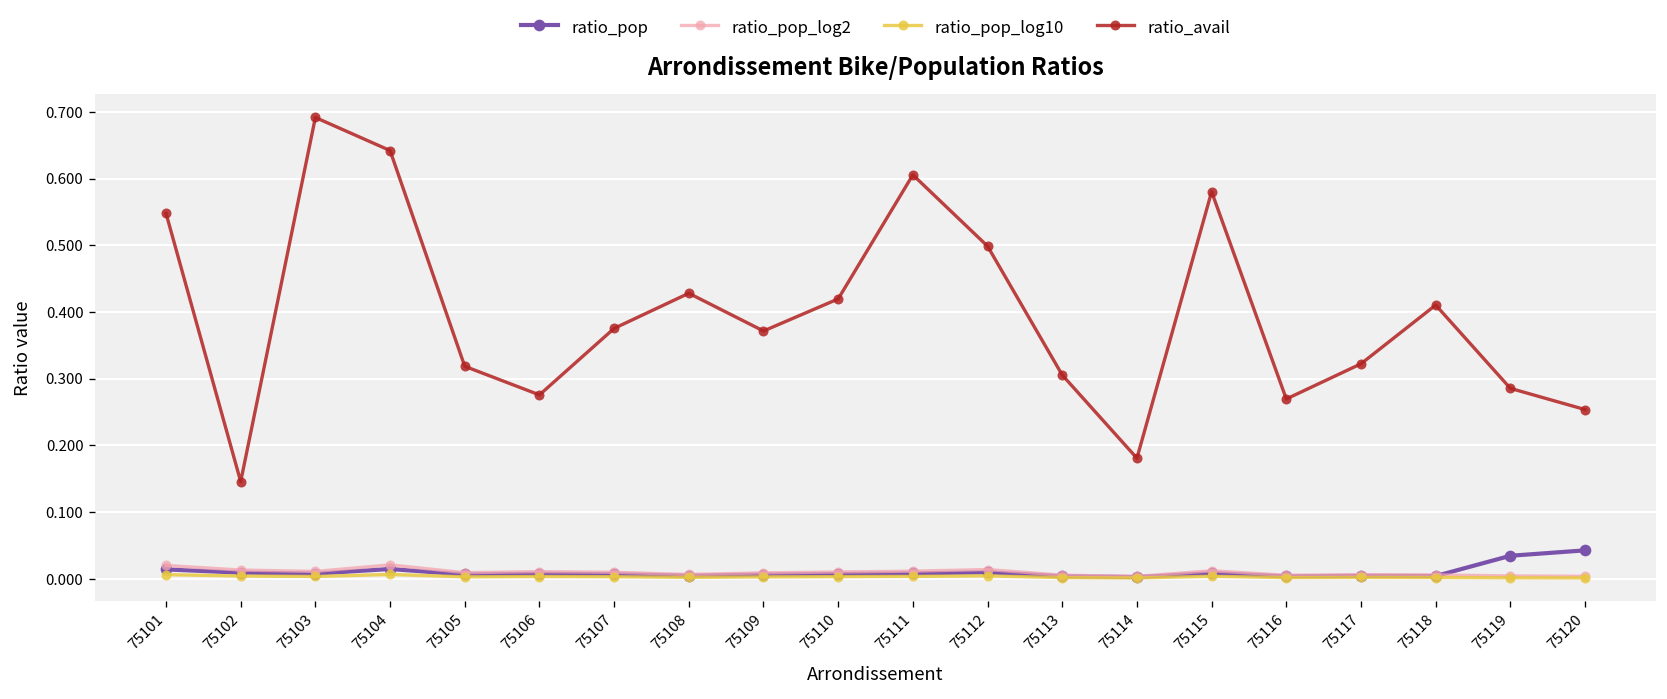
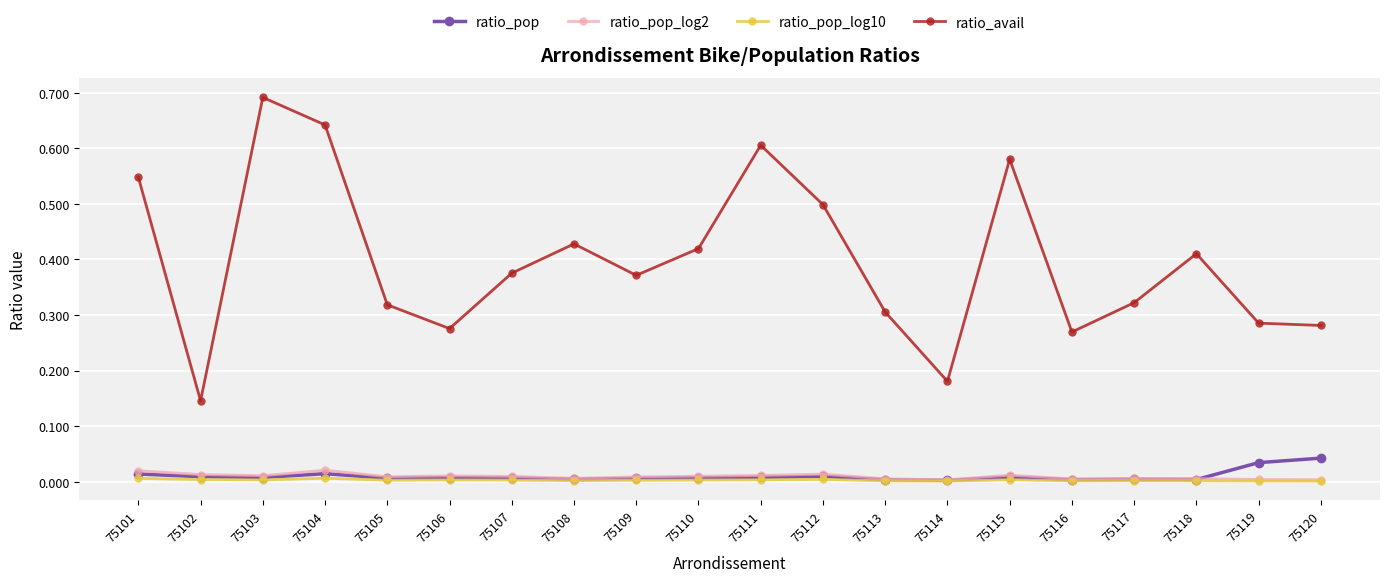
  {
    "ratio_pop": {
      "75101": 0.01,
      "75104": 0.01,
      "75119": 0.03,
      "75120": 0.04
    },
    "ratio_pop_log2": {
      "75101": 0.02,
      "75104": 0.02
    },
    "ratio_pop_log10": {
      "75101": 0.01,
      "75102": 0.00,
      "75104": 0.01,
      "75112": 0.00
    },
    "ratio_avail": {
      "75101": 0.55,
      "75102": 0.15,
      "75103": 0.69,
      "75104": 0.64,
      "75105": 0.32,
      "75106": 0.28,
      "75107": 0.38,
      "75108": 0.43,
      "75109": 0.37,
      "75110": 0.42,
      "75111": 0.61,
      "75112": 0.50,
      "75113": 0.31,
      "75114": 0.18,
      "75115": 0.58,
      "75116": 0.27,
      "75117": 0.32,
      "75118": 0.41,
      "75119": 0.29,
-     "75120": 0.25
+     "75120": 0.28
    }
  }
